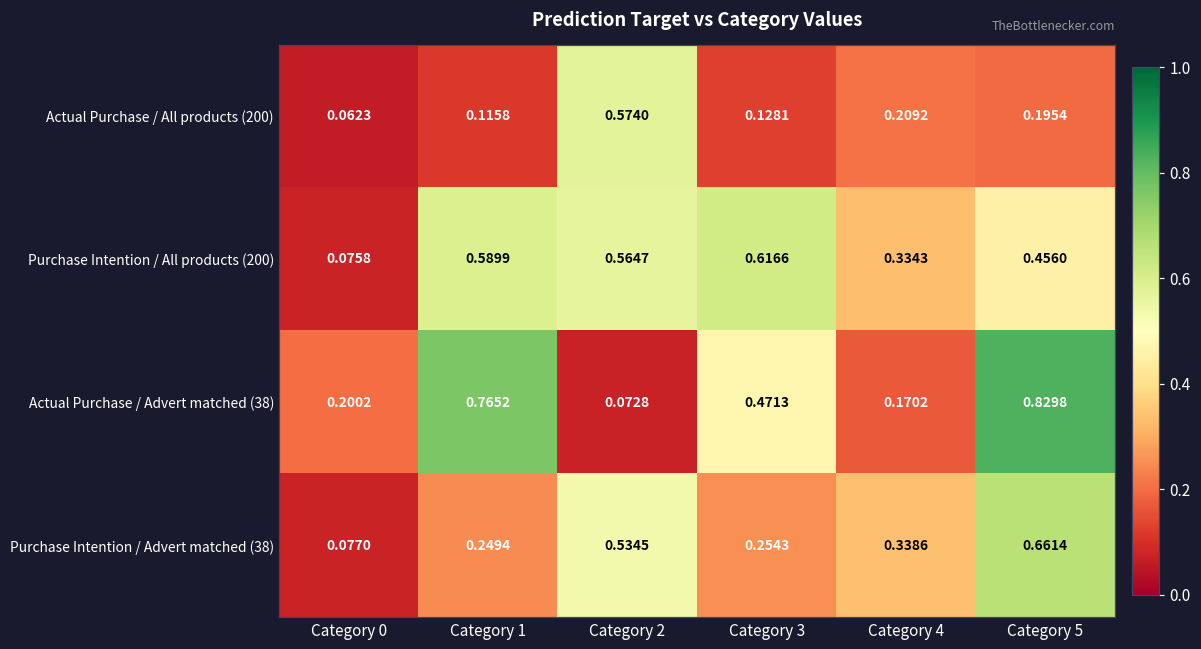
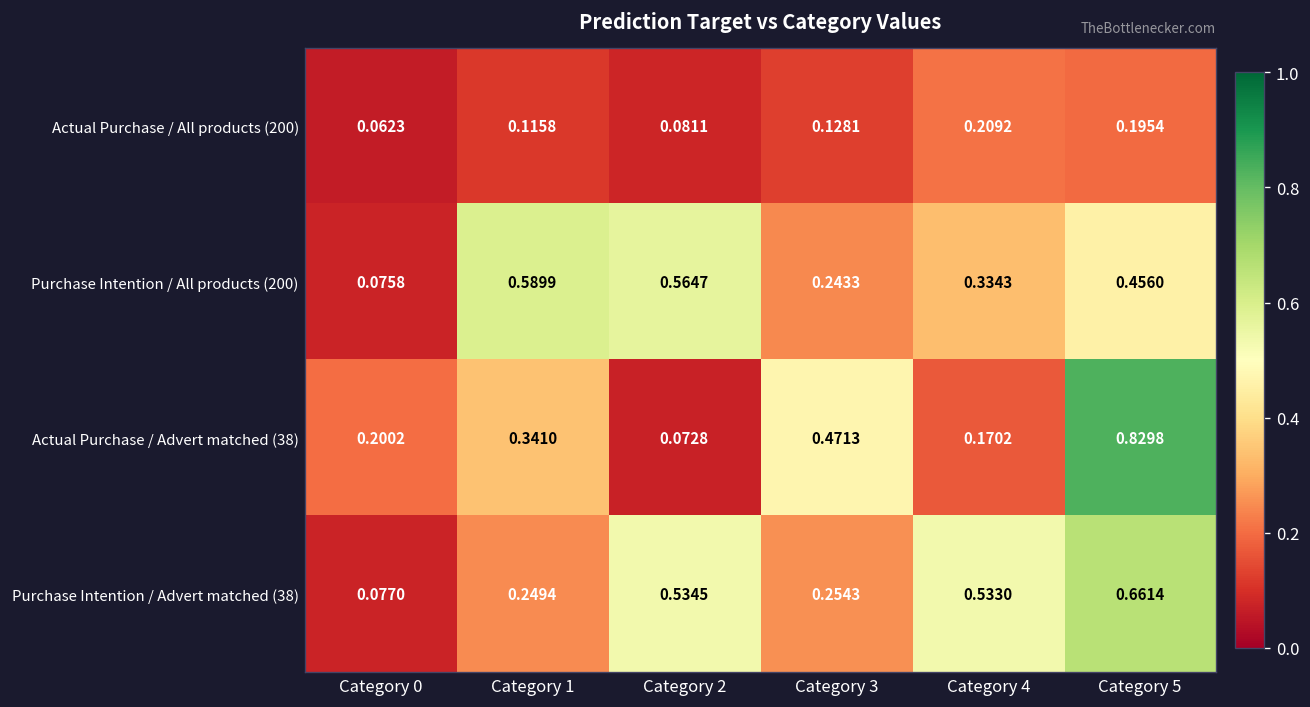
  {
    "Actual Purchase / All products (200)": {
      "Category 0": 0.0623,
      "Category 1": 0.1158,
-     "Category 2": 0.5740,
+     "Category 2": 0.0811,
      "Category 3": 0.1281,
      "Category 4": 0.2092,
      "Category 5": 0.1954
    },
    "Purchase Intention / All products (200)": {
      "Category 0": 0.0758,
      "Category 1": 0.5899,
      "Category 2": 0.5647,
-     "Category 3": 0.6166,
+     "Category 3": 0.2433,
      "Category 4": 0.3343,
      "Category 5": 0.4560
    },
    "Actual Purchase / Advert matched (38)": {
      "Category 0": 0.2002,
-     "Category 1": 0.7652,
+     "Category 1": 0.3410,
      "Category 2": 0.0728,
      "Category 3": 0.4713,
      "Category 4": 0.1702,
      "Category 5": 0.8298
    },
    "Purchase Intention / Advert matched (38)": {
      "Category 0": 0.0770,
      "Category 1": 0.2494,
      "Category 2": 0.5345,
      "Category 3": 0.2543,
-     "Category 4": 0.3386,
+     "Category 4": 0.5330,
      "Category 5": 0.6614
    }
  }
